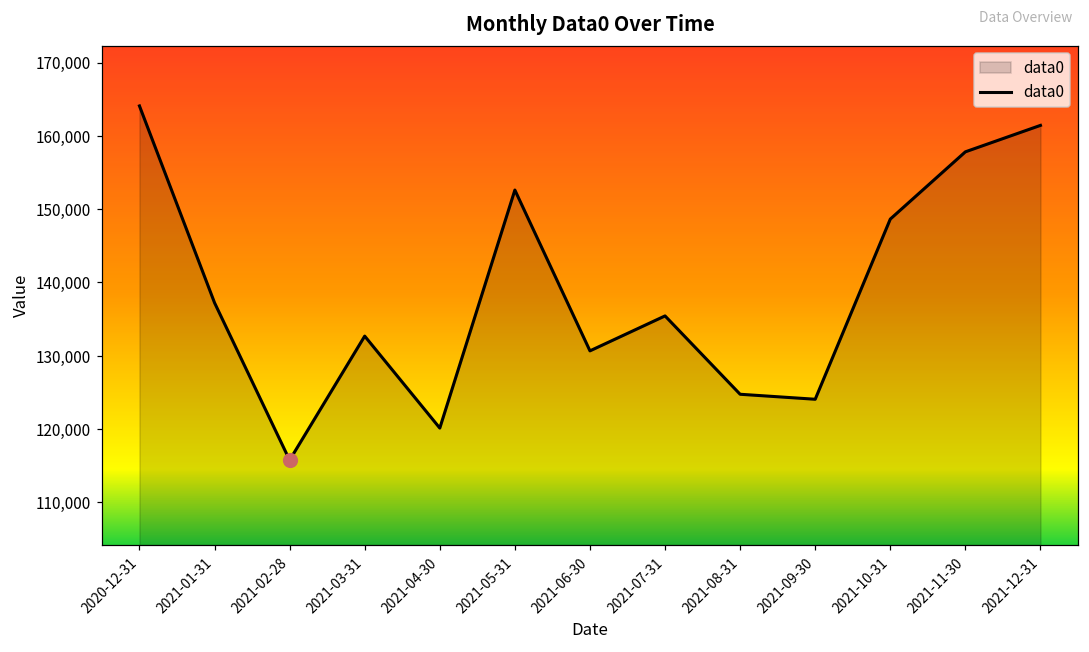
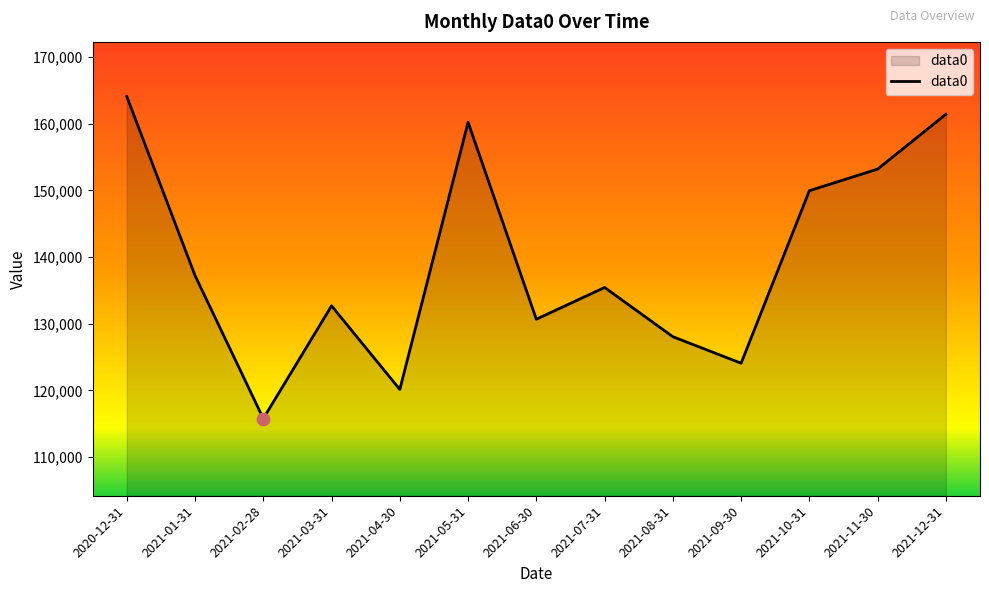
  {
    "data0": {
      "2020-12-31": "164,000",
      "2021-01-31": "137,000",
      "2021-03-31": "133,000",
      "2021-04-30": "120,000",
-     "2021-05-31": "153,000",
+     "2021-05-31": "160,000",
      "2021-06-30": "131,000",
      "2021-07-31": "135,000",
-     "2021-08-31": "125,000",
+     "2021-08-31": "128,000",
      "2021-09-30": "124,000",
-     "2021-10-31": "149,000",
-     "2021-11-30": "158,000",
+     "2021-10-31": "150,000",
+     "2021-11-30": "153,000",
      "2021-12-31": "161,000"
    }
  }
